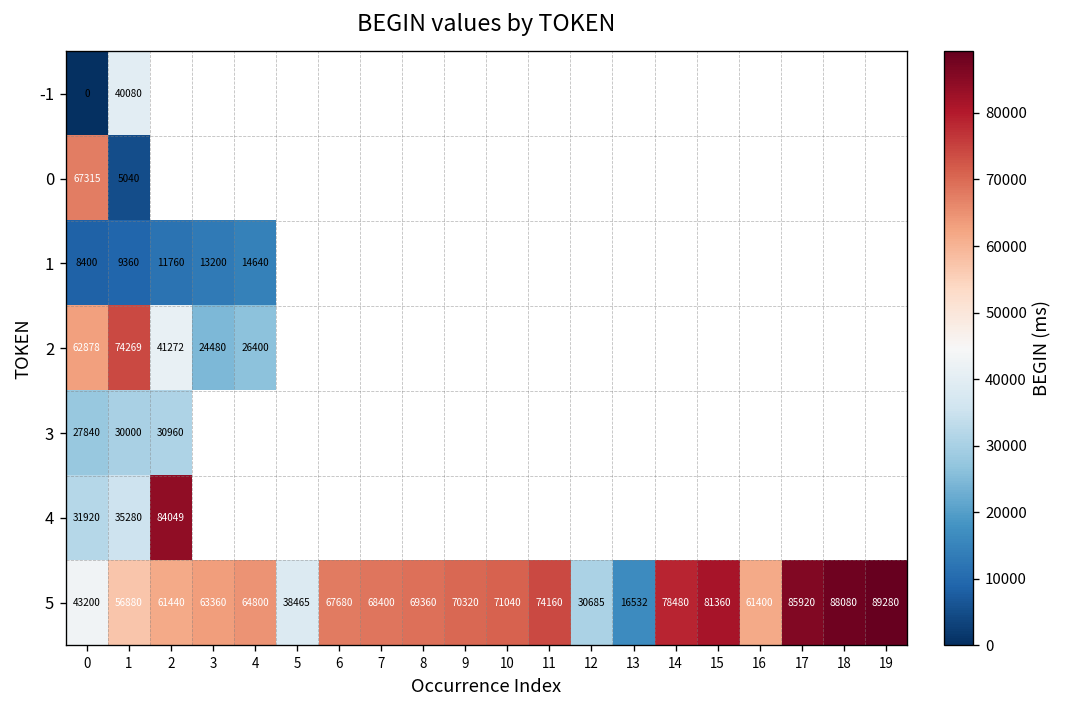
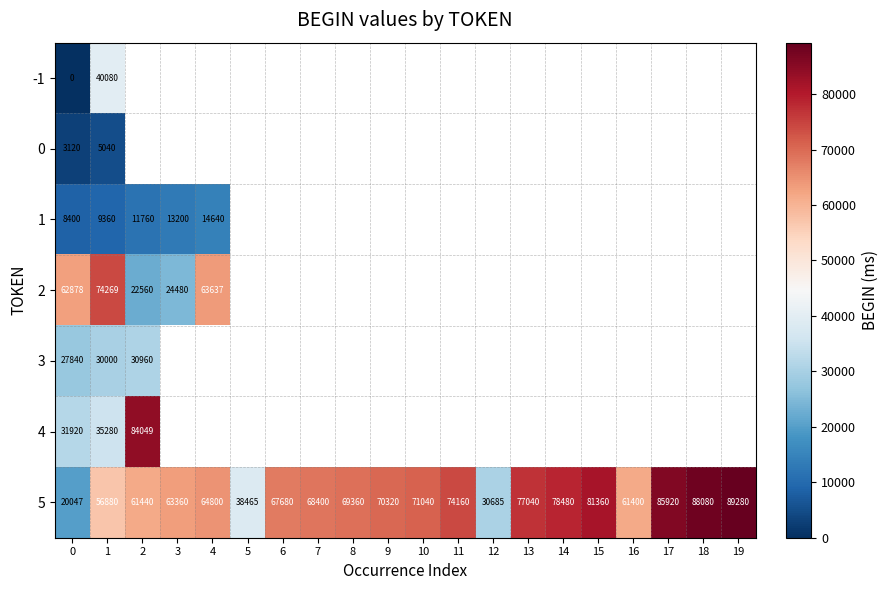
  {
    "-1": {
      "0": 0,
      "1": 40080
    },
    "0": {
-     "0": 67315,
+     "0": 3120,
      "1": 5040
    },
    "1": {
      "0": 8400,
      "1": 9360,
      "2": 11760,
      "3": 13200,
      "4": 14640
    },
    "2": {
      "0": 62878,
      "1": 74269,
-     "2": 41272,
+     "2": 22560,
      "3": 24480,
-     "4": 26400
+     "4": 63637
    },
    "3": {
      "0": 27840,
      "1": 30000,
      "2": 30960
    },
    "4": {
      "0": 31920,
      "1": 35280,
      "2": 84049
    },
    "5": {
-     "0": 43200,
+     "0": 20047,
      "1": 56880,
      "2": 61440,
      "3": 63360,
      "4": 64800,
      "5": 38465,
      "6": 67680,
      "7": 68400,
      "8": 69360,
      "9": 70320,
      "10": 71040,
      "11": 74160,
      "12": 30685,
-     "13": 16532,
+     "13": 77040,
      "14": 78480,
      "15": 81360,
      "16": 61400,
      "17": 85920,
      "18": 88080,
      "19": 89280
    }
  }
